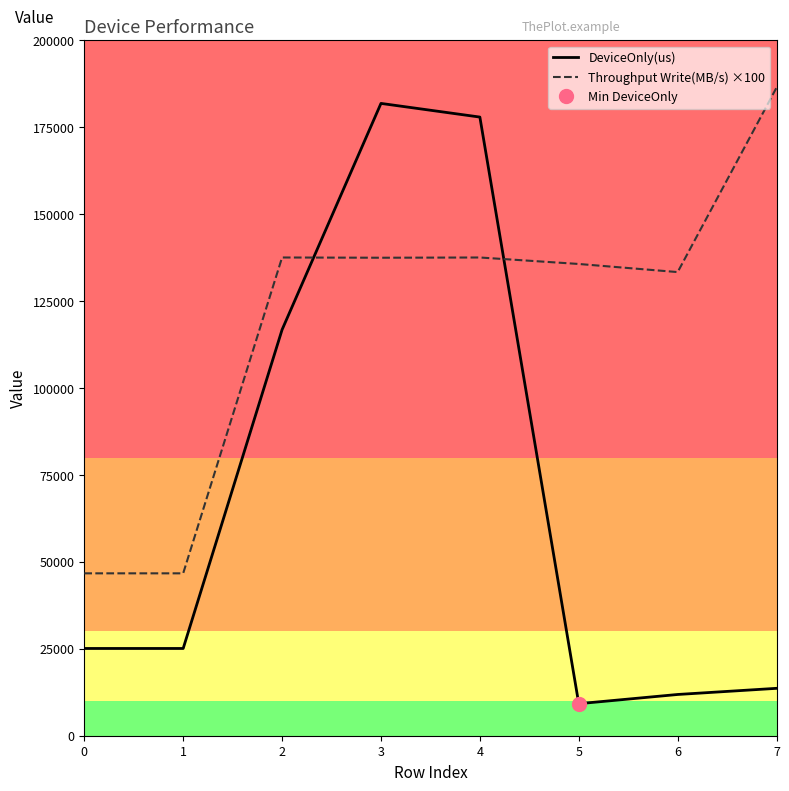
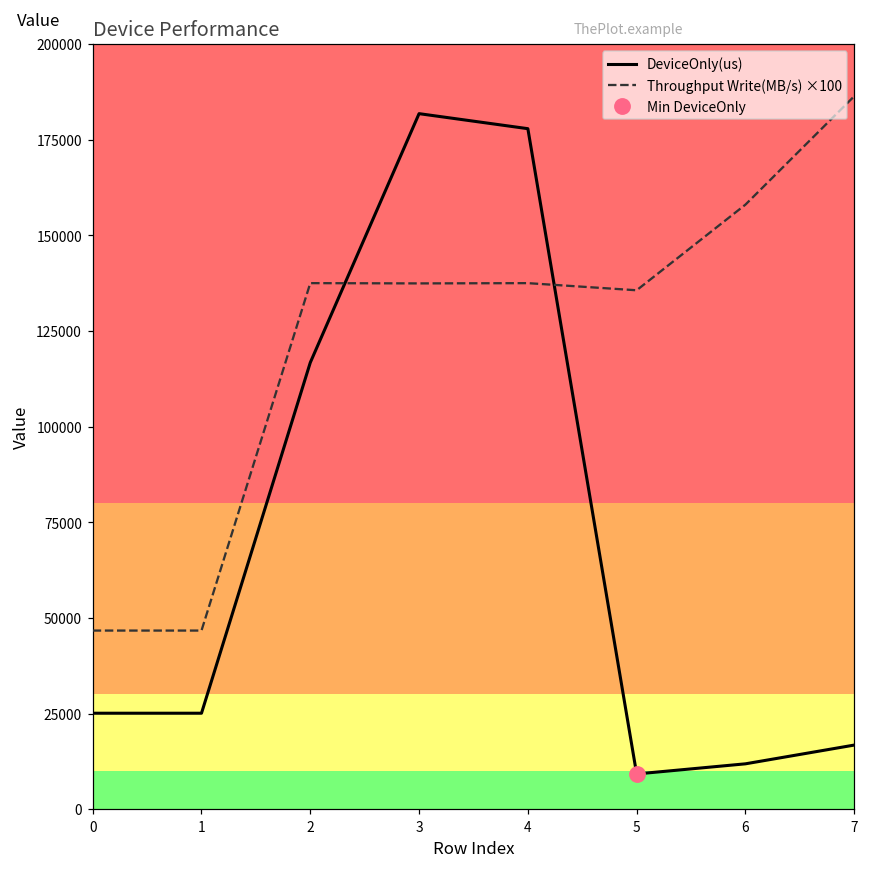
  {
    "DeviceOnly(us)": {
      "0": 25000,
      "1": 25000,
      "2": 117000,
      "3": 182000,
      "4": 178000,
      "6": 12000,
-     "7": 14000
+     "7": 17000
    },
    "Throughput Write(MB/s) ×100": {
      "0": 47000,
      "1": 47000,
      "2": 138000,
      "3": 137000,
      "4": 138000,
      "5": 136000,
-     "6": 133000,
+     "6": 158000,
      "7": 186000
    }
  }
